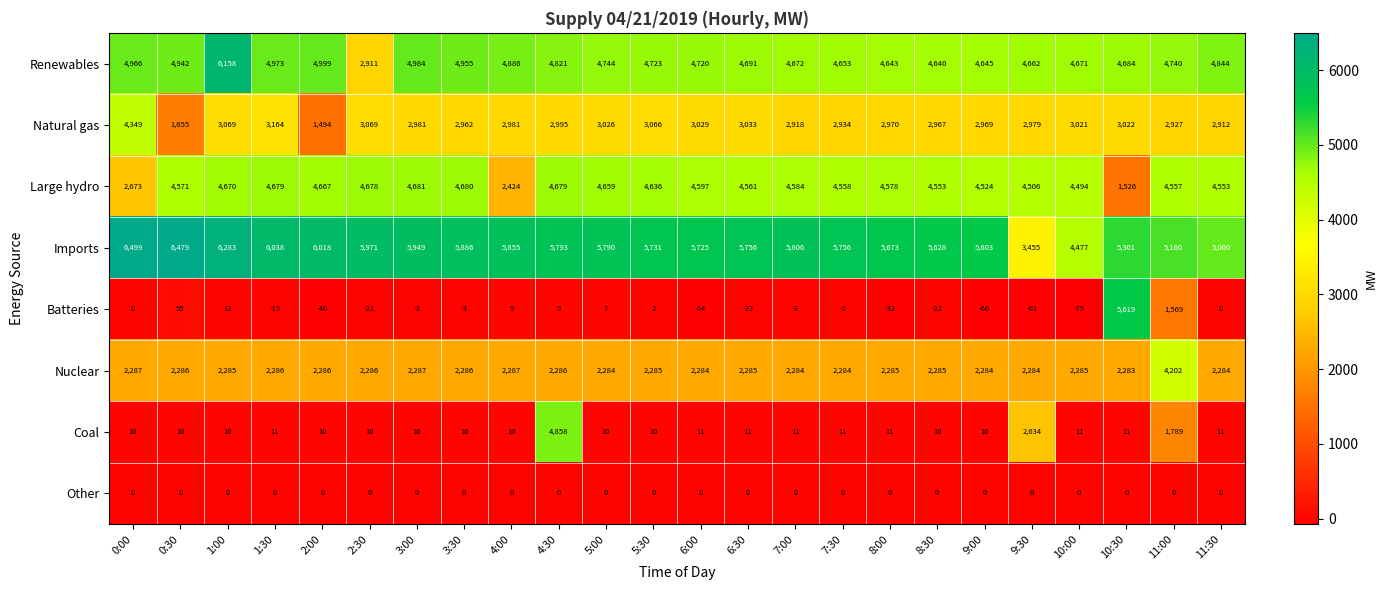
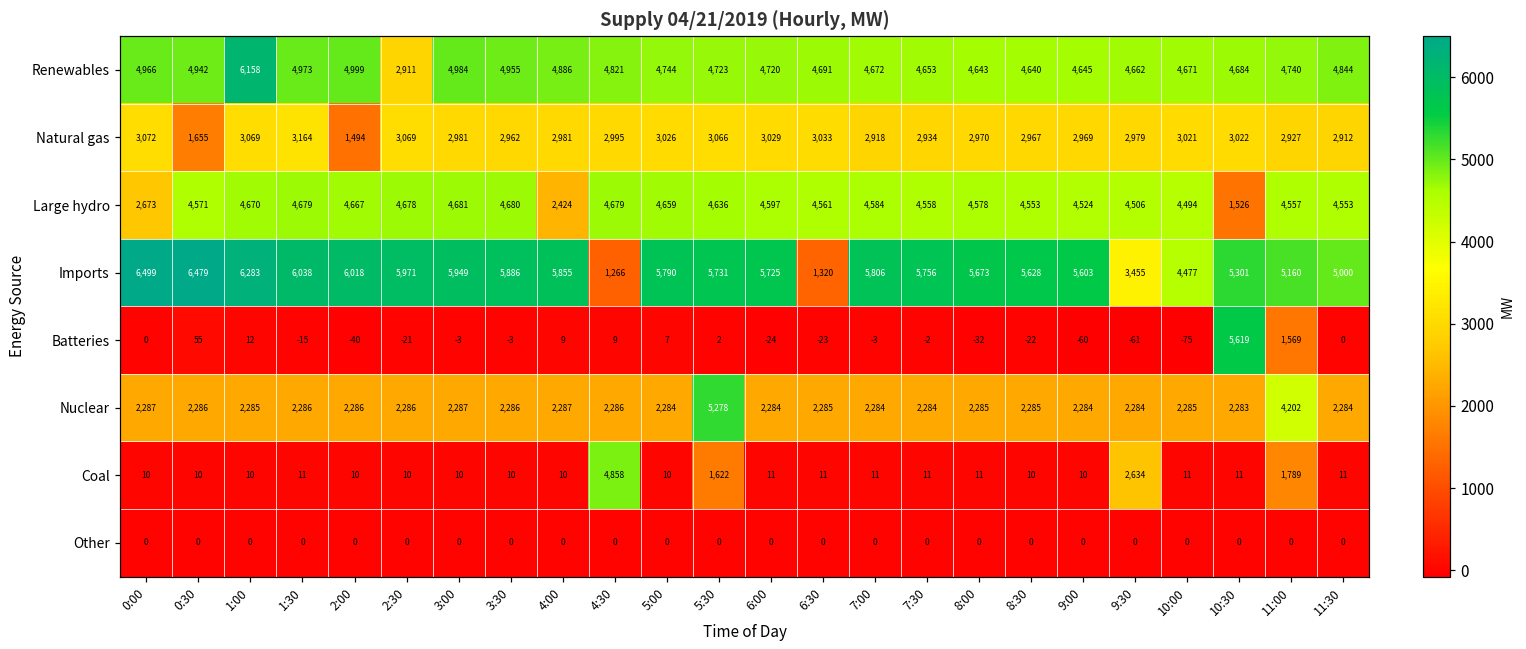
  {
    "Renewables": {
      "0:00": "4,966",
      "0:30": "4,942",
      "1:00": "6,158",
      "1:30": "4,973",
      "2:00": "4,999",
      "2:30": "2,911",
      "3:00": "4,984",
      "3:30": "4,955",
      "4:00": "4,886",
      "4:30": "4,821",
      "5:00": "4,744",
      "5:30": "4,723",
      "6:00": "4,720",
      "6:30": "4,691",
      "7:00": "4,672",
      "7:30": "4,653",
      "8:00": "4,643",
      "8:30": "4,640",
      "9:00": "4,645",
      "9:30": "4,662",
      "10:00": "4,671",
      "10:30": "4,684",
      "11:00": "4,740",
      "11:30": "4,844"
    },
    "Natural gas": {
-     "0:00": "4,349",
+     "0:00": "3,072",
      "0:30": "1,655",
      "1:00": "3,069",
      "1:30": "3,164",
      "2:00": "1,494",
      "2:30": "3,069",
      "3:00": "2,981",
      "3:30": "2,962",
      "4:00": "2,981",
      "4:30": "2,995",
      "5:00": "3,026",
      "5:30": "3,066",
      "6:00": "3,029",
      "6:30": "3,033",
      "7:00": "2,918",
      "7:30": "2,934",
      "8:00": "2,970",
      "8:30": "2,967",
      "9:00": "2,969",
      "9:30": "2,979",
      "10:00": "3,021",
      "10:30": "3,022",
      "11:00": "2,927",
      "11:30": "2,912"
    },
    "Large hydro": {
      "0:00": "2,673",
      "0:30": "4,571",
      "1:00": "4,670",
      "1:30": "4,679",
      "2:00": "4,667",
      "2:30": "4,678",
      "3:00": "4,681",
      "3:30": "4,680",
      "4:00": "2,424",
      "4:30": "4,679",
      "5:00": "4,659",
      "5:30": "4,636",
      "6:00": "4,597",
      "6:30": "4,561",
      "7:00": "4,584",
      "7:30": "4,558",
      "8:00": "4,578",
      "8:30": "4,553",
      "9:00": "4,524",
      "9:30": "4,506",
      "10:00": "4,494",
      "10:30": "1,526",
      "11:00": "4,557",
      "11:30": "4,553"
    },
    "Imports": {
      "0:00": "6,499",
      "0:30": "6,479",
      "1:00": "6,283",
      "1:30": "6,038",
      "2:00": "6,018",
      "2:30": "5,971",
      "3:00": "5,949",
      "3:30": "5,886",
      "4:00": "5,855",
-     "4:30": "5,793",
+     "4:30": "1,266",
      "5:00": "5,790",
      "5:30": "5,731",
      "6:00": "5,725",
-     "6:30": "5,756",
+     "6:30": "1,320",
      "7:00": "5,806",
      "7:30": "5,756",
      "8:00": "5,673",
      "8:30": "5,628",
      "9:00": "5,603",
      "9:30": "3,455",
      "10:00": "4,477",
      "10:30": "5,301",
      "11:00": "5,160",
      "11:30": "5,000"
    },
    "Batteries": {
      "0:00": "0",
      "0:30": "55",
      "1:00": "12",
      "1:30": "-15",
      "2:00": "-40",
      "2:30": "-21",
      "3:00": "-3",
      "3:30": "-3",
      "4:00": "9",
      "4:30": "9",
      "5:00": "7",
      "5:30": "2",
      "6:00": "-24",
      "6:30": "-23",
      "7:00": "-3",
      "7:30": "-2",
      "8:00": "-32",
      "8:30": "-22",
      "9:00": "-60",
      "9:30": "-61",
      "10:00": "-75",
      "10:30": "5,619",
      "11:00": "1,569",
      "11:30": "0"
    },
    "Nuclear": {
      "0:00": "2,287",
      "0:30": "2,286",
      "1:00": "2,285",
      "1:30": "2,286",
      "2:00": "2,286",
      "2:30": "2,286",
      "3:00": "2,287",
      "3:30": "2,286",
      "4:00": "2,287",
      "4:30": "2,286",
      "5:00": "2,284",
-     "5:30": "2,285",
+     "5:30": "5,278",
      "6:00": "2,284",
      "6:30": "2,285",
      "7:00": "2,284",
      "7:30": "2,284",
      "8:00": "2,285",
      "8:30": "2,285",
      "9:00": "2,284",
      "9:30": "2,284",
      "10:00": "2,285",
      "10:30": "2,283",
      "11:00": "4,202",
      "11:30": "2,284"
    },
    "Coal": {
      "0:00": "10",
      "0:30": "10",
      "1:00": "10",
      "1:30": "11",
      "2:00": "10",
      "2:30": "10",
      "3:00": "10",
      "3:30": "10",
      "4:00": "10",
      "4:30": "4,858",
      "5:00": "10",
-     "5:30": "10",
+     "5:30": "1,622",
      "6:00": "11",
      "6:30": "11",
      "7:00": "11",
      "7:30": "11",
      "8:00": "11",
      "8:30": "10",
      "9:00": "10",
      "9:30": "2,634",
      "10:00": "11",
      "10:30": "11",
      "11:00": "1,789",
      "11:30": "11"
    },
    "Other": {
      "0:00": "0",
      "0:30": "0",
      "1:00": "0",
      "1:30": "0",
      "2:00": "0",
      "2:30": "0",
      "3:00": "0",
      "3:30": "0",
      "4:00": "0",
      "4:30": "0",
      "5:00": "0",
      "5:30": "0",
      "6:00": "0",
      "6:30": "0",
      "7:00": "0",
      "7:30": "0",
      "8:00": "0",
      "8:30": "0",
      "9:00": "0",
      "9:30": "0",
      "10:00": "0",
      "10:30": "0",
      "11:00": "0",
      "11:30": "0"
    }
  }
